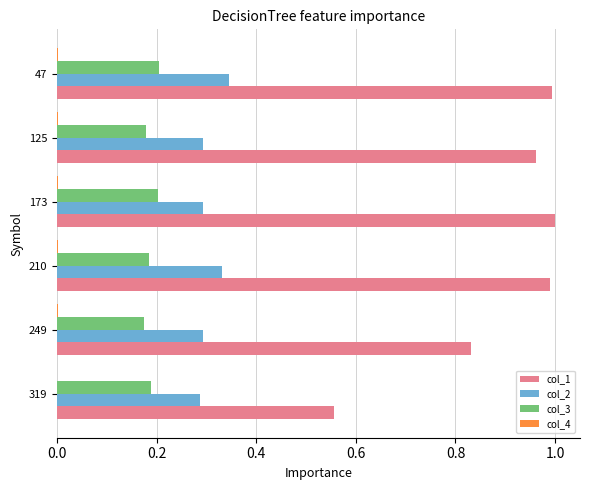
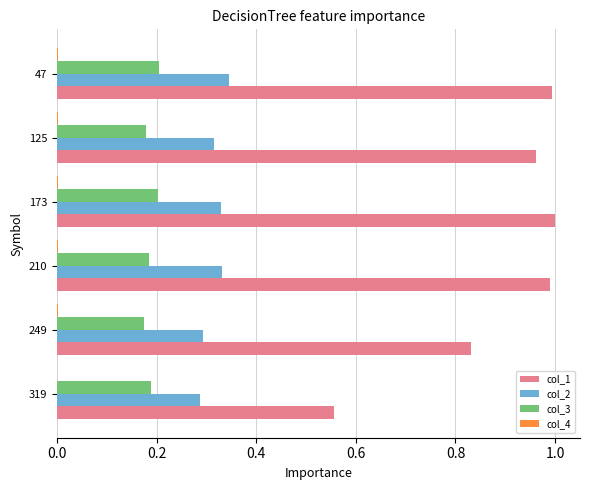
  {
    "col_1": {
      "47": 0.99,
      "125": 0.96,
      "173": 1.00,
      "210": 0.99,
      "249": 0.83,
      "319": 0.56
    },
    "col_2": {
      "47": 0.34,
-     "125": 0.29,
-     "173": 0.29,
+     "125": 0.31,
+     "173": 0.33,
      "210": 0.33,
      "249": 0.29,
      "319": 0.29
    },
    "col_3": {
      "47": 0.21,
      "125": 0.18,
      "173": 0.20,
      "210": 0.18,
      "249": 0.18,
      "319": 0.19
    },
    "col_4": {
      "319": 0.00
    }
  }
